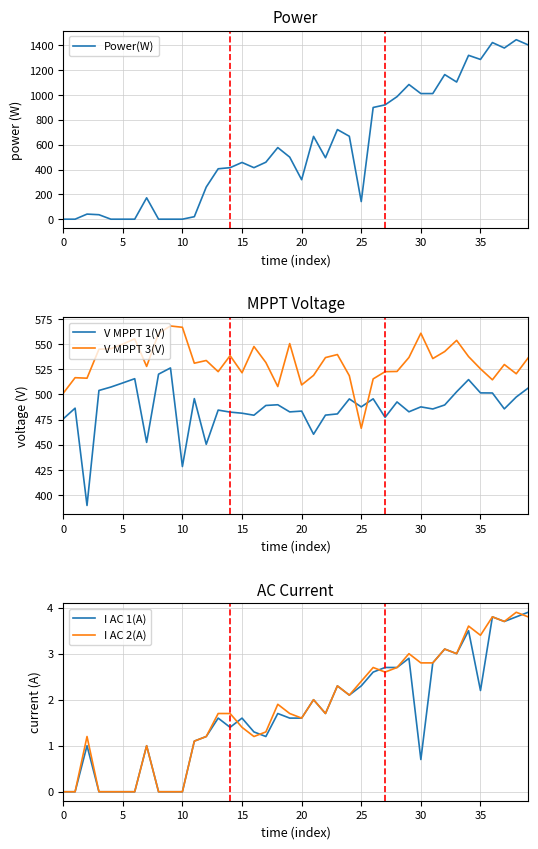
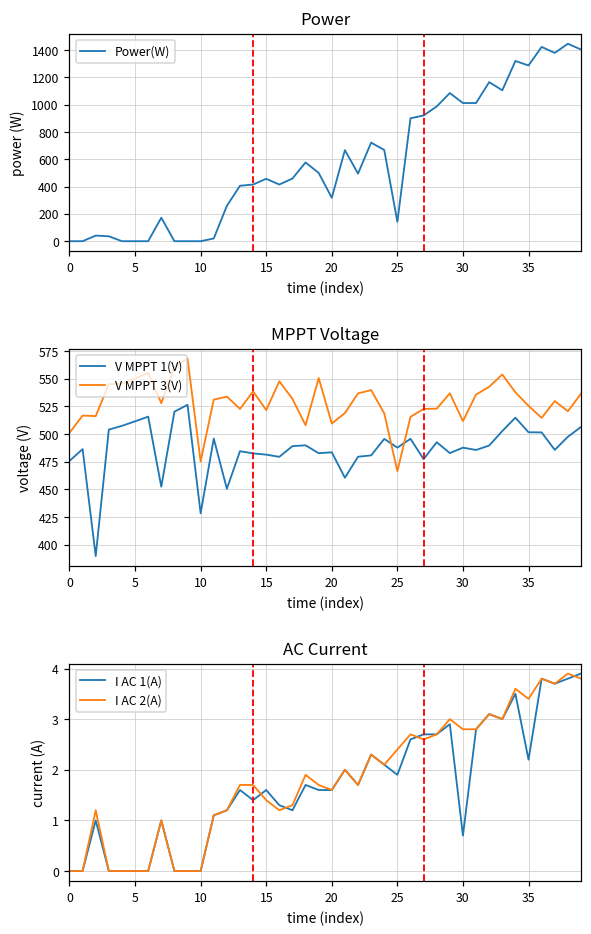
  {
    "Power": {
      "0": 0,
      "5": 0,
      "10": 0,
      "15": 460,
      "20": 320,
      "25": 140,
      "30": 1010,
      "35": 1290
    },
    "MPPT Voltage": {
      "V MPPT 1(V)": {
        "0": 476,
        "5": 512,
        "10": 428,
        "15": 481,
        "20": 484,
        "25": 488,
        "30": 488,
        "35": 502
      },
      "V MPPT 3(V)": {
        "0": 501,
-       "10": 567,
+       "10": 475,
        "15": 522,
        "20": 510,
        "25": 466,
-       "30": 561,
+       "30": 512,
        "35": 526
      }
    },
    "AC Current": {
      "I AC 1(A)": {
        "15": 1.6,
-       "25": 2.3,
+       "25": 1.9,
        "30": 0.7,
        "35": 2.2
      },
      "I AC 2(A)": {
        "15": 1.4,
        "25": 2.4,
        "30": 2.8,
        "35": 3.4
      }
    }
  }
